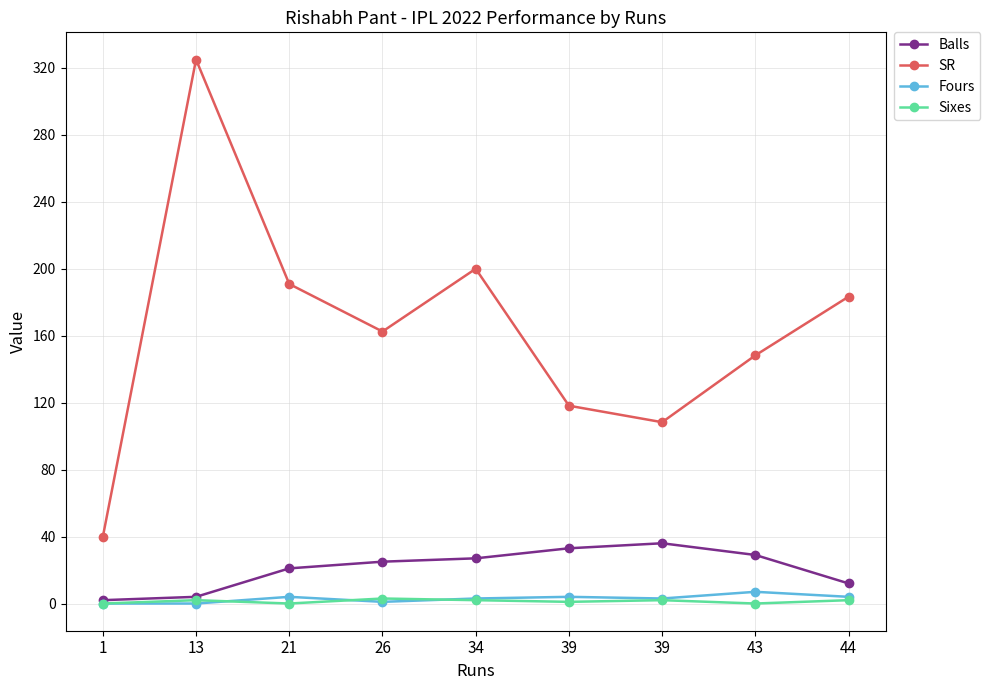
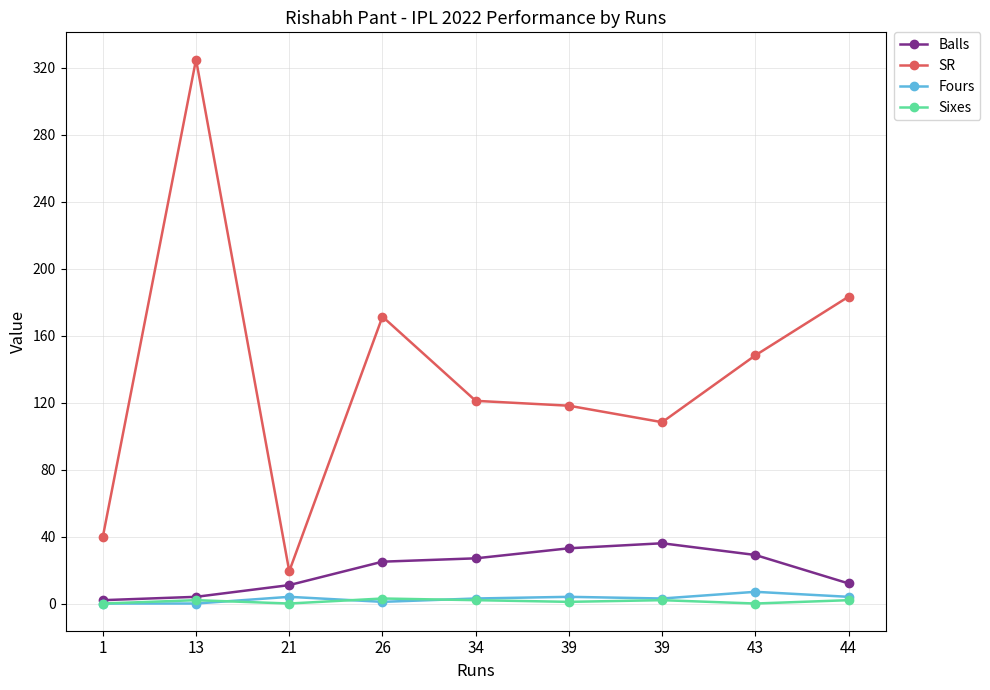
  {
    "Balls": {
      "1": 2,
      "13": 4,
-     "21": 21,
+     "21": 11,
      "26": 25,
      "34": 27,
      "43": 29,
      "44": 12
    },
    "SR": {
      "1": 40,
      "13": 325,
-     "21": 191,
-     "26": 163,
-     "34": 200,
+     "21": 19,
+     "26": 171,
+     "34": 121,
      "43": 148,
      "44": 183
    },
    "Fours": {
      "13": 0,
      "21": 4,
      "26": 1,
      "43": 7,
      "44": 4
    },
    "Sixes": {
      "13": 2,
      "21": 0,
      "26": 3,
      "43": 0,
      "44": 2
    }
  }
